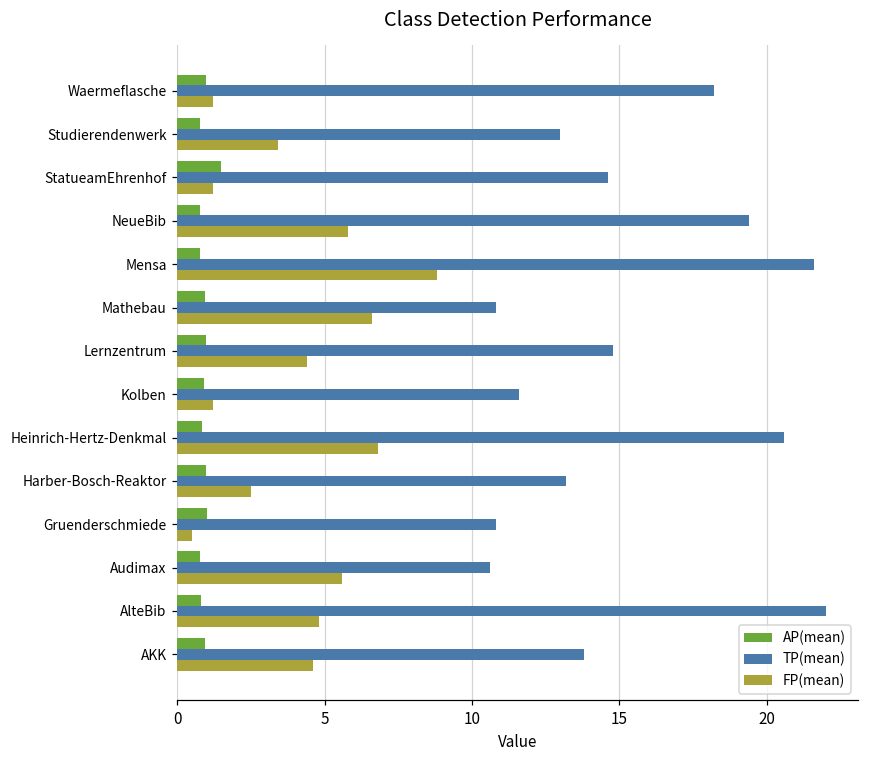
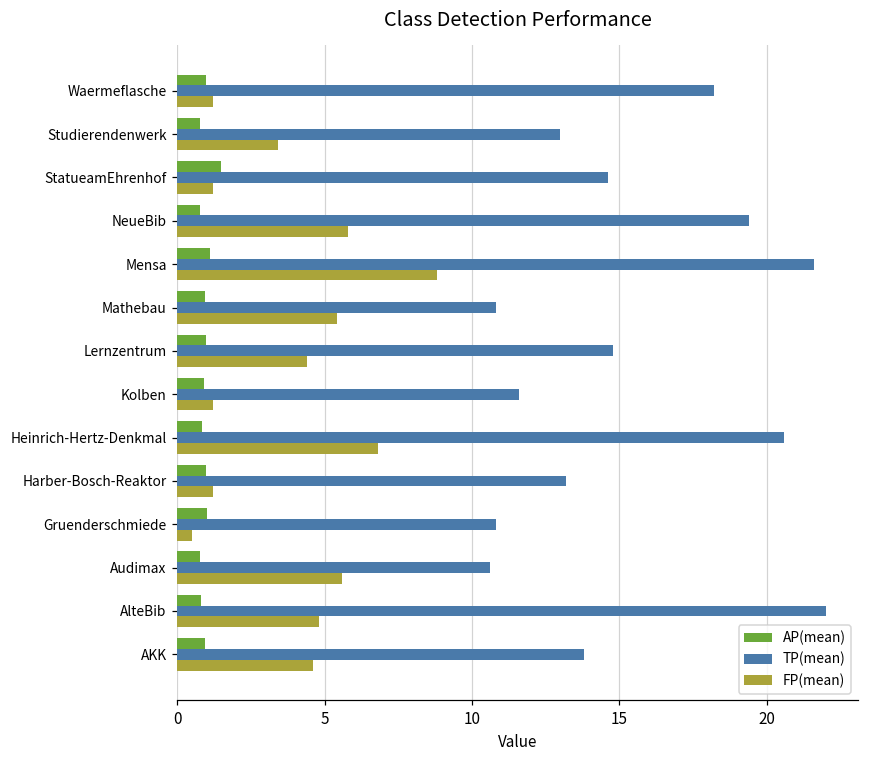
  {
    "AP(mean)": {
      "Waermeflasche": 1.0,
      "Studierendenwerk": 0.8,
      "StatueamEhrenhof": 1.5,
      "NeueBib": 0.8,
-     "Mensa": 0.8,
+     "Mensa": 1.1,
      "Mathebau": 0.9,
      "Lernzentrum": 1.0,
      "Kolben": 0.9,
      "Heinrich-Hertz-Denkmal": 0.8,
      "Harber-Bosch-Reaktor": 1.0,
      "Gruenderschmiede": 1.0,
      "Audimax": 0.8,
      "AlteBib": 0.8,
      "AKK": 0.9
    },
    "TP(mean)": {
      "Waermeflasche": 18.2,
      "Studierendenwerk": 13.0,
      "StatueamEhrenhof": 14.6,
      "NeueBib": 19.4,
      "Mensa": 21.6,
      "Mathebau": 10.8,
      "Lernzentrum": 14.8,
      "Kolben": 11.6,
      "Heinrich-Hertz-Denkmal": 20.6,
      "Harber-Bosch-Reaktor": 13.2,
      "Gruenderschmiede": 10.8,
      "Audimax": 10.6,
      "AlteBib": 22.0,
      "AKK": 13.8
    },
    "FP(mean)": {
      "Waermeflasche": 1.2,
      "Studierendenwerk": 3.4,
      "StatueamEhrenhof": 1.2,
      "NeueBib": 5.8,
      "Mensa": 8.8,
-     "Mathebau": 6.6,
+     "Mathebau": 5.4,
      "Lernzentrum": 4.4,
      "Kolben": 1.2,
      "Heinrich-Hertz-Denkmal": 6.8,
-     "Harber-Bosch-Reaktor": 2.5,
+     "Harber-Bosch-Reaktor": 1.2,
      "Gruenderschmiede": 0.5,
      "Audimax": 5.6,
      "AlteBib": 4.8,
      "AKK": 4.6
    }
  }
